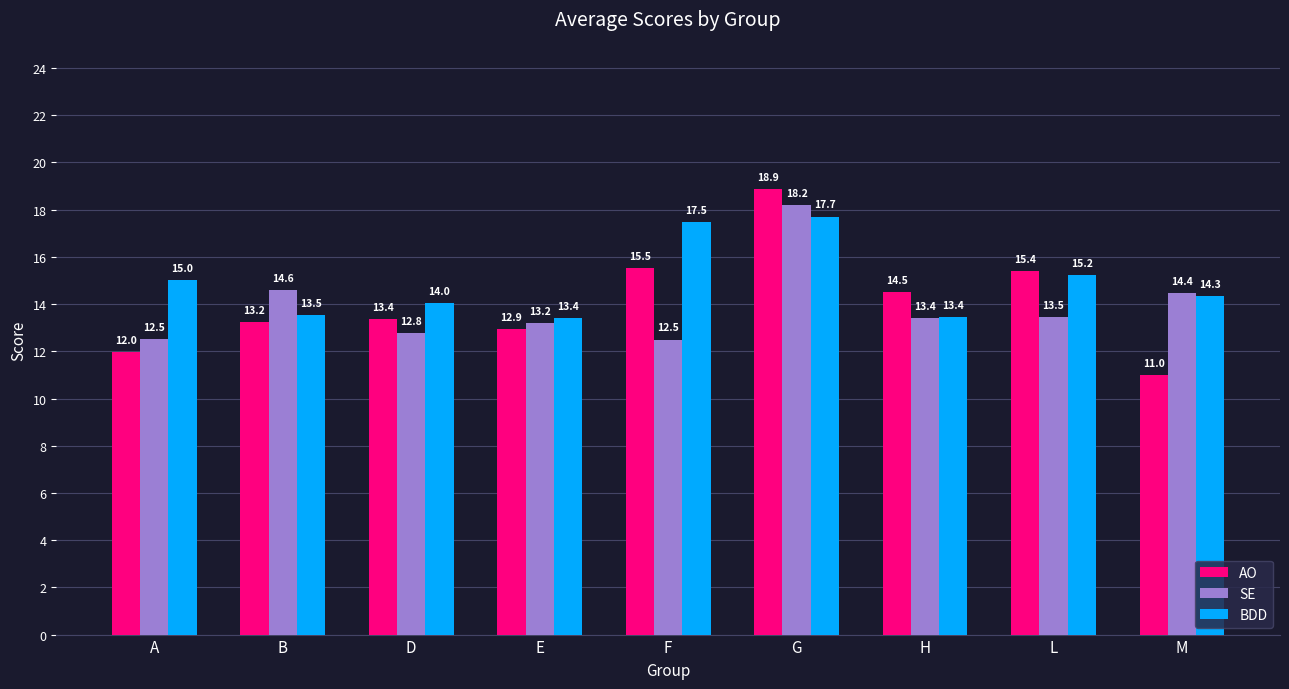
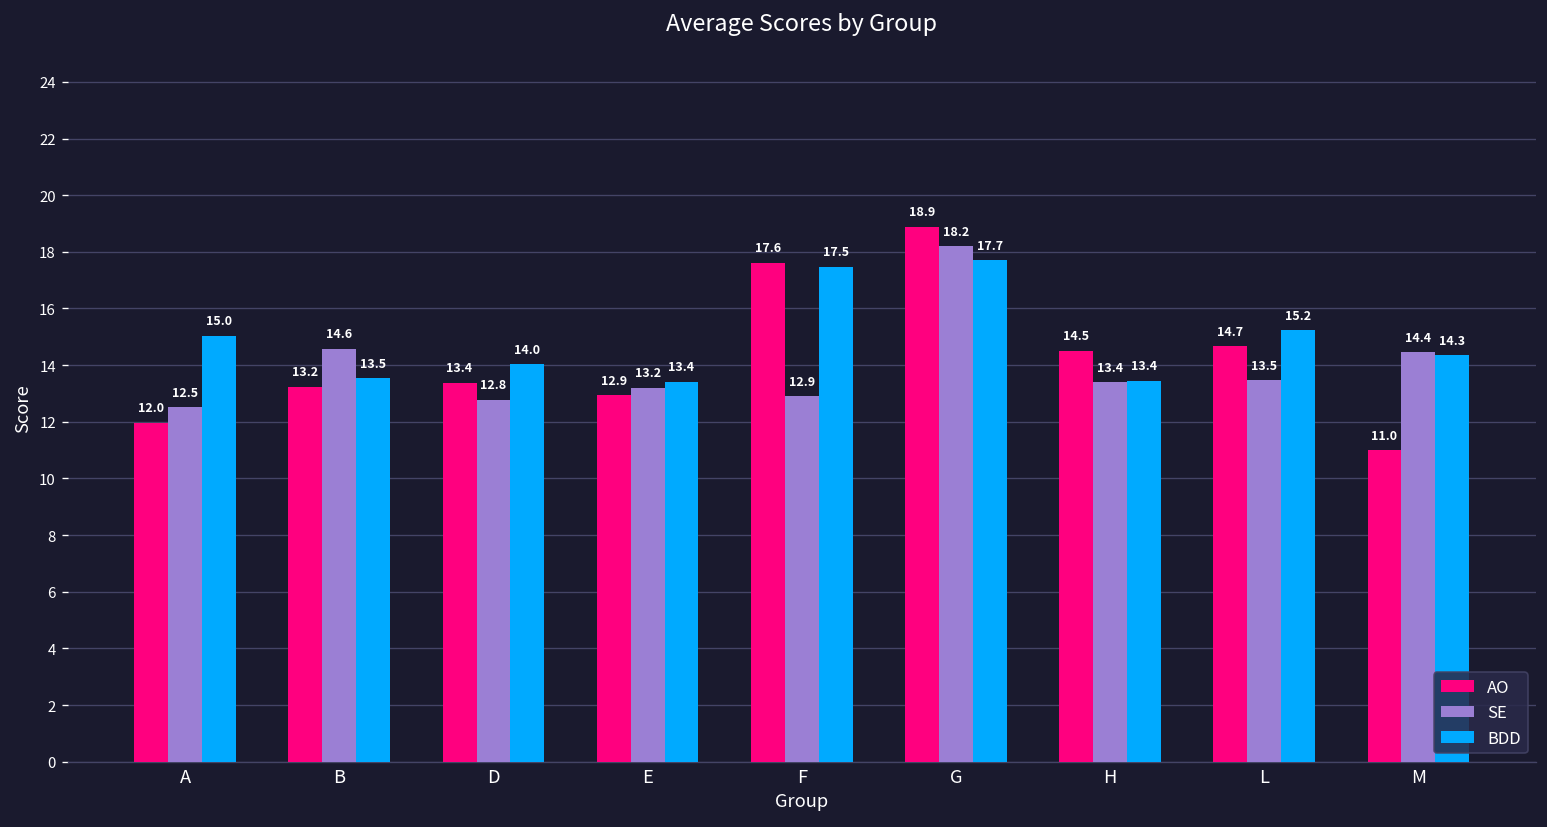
  {
    "AO": {
      "A": 12.0,
      "B": 13.2,
      "D": 13.4,
      "E": 12.9,
-     "F": 15.5,
+     "F": 17.6,
      "G": 18.9,
      "H": 14.5,
-     "L": 15.4,
+     "L": 14.7,
      "M": 11.0
    },
    "SE": {
      "A": 12.5,
      "B": 14.6,
      "D": 12.8,
      "E": 13.2,
-     "F": 12.5,
+     "F": 12.9,
      "G": 18.2,
      "H": 13.4,
      "L": 13.5,
      "M": 14.4
    },
    "BDD": {
      "A": 15.0,
      "B": 13.5,
      "D": 14.0,
      "E": 13.4,
      "F": 17.5,
      "G": 17.7,
      "H": 13.4,
      "L": 15.2,
      "M": 14.3
    }
  }
